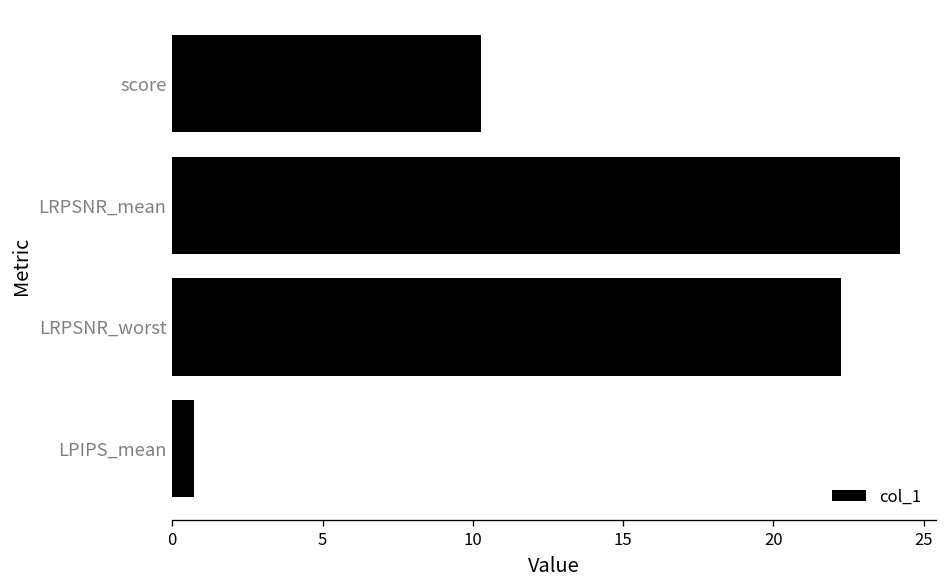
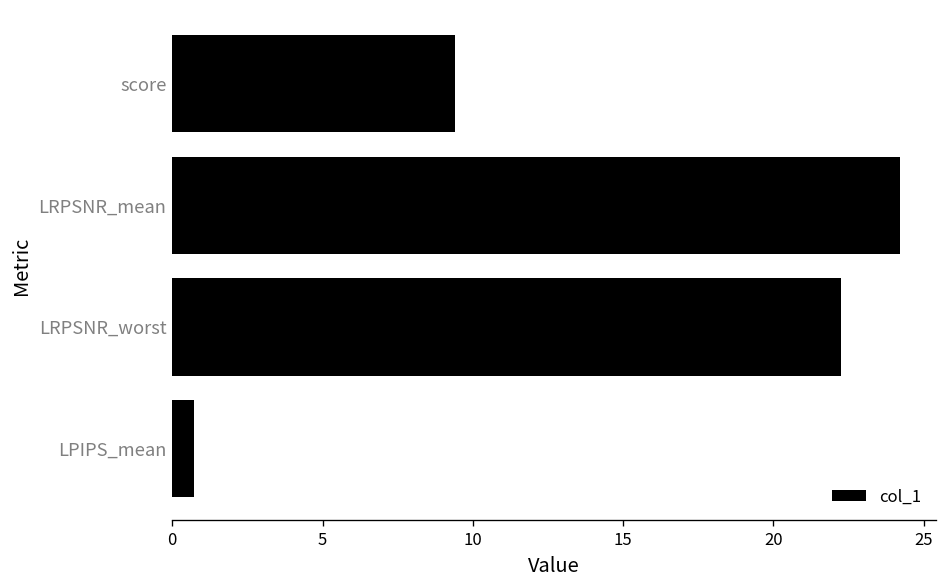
  {
-   "score": 10.3,
+   "score": 9.4,
    "LRPSNR_mean": 24.2,
    "LRPSNR_worst": 22.3,
    "LPIPS_mean": 0.7
  }
